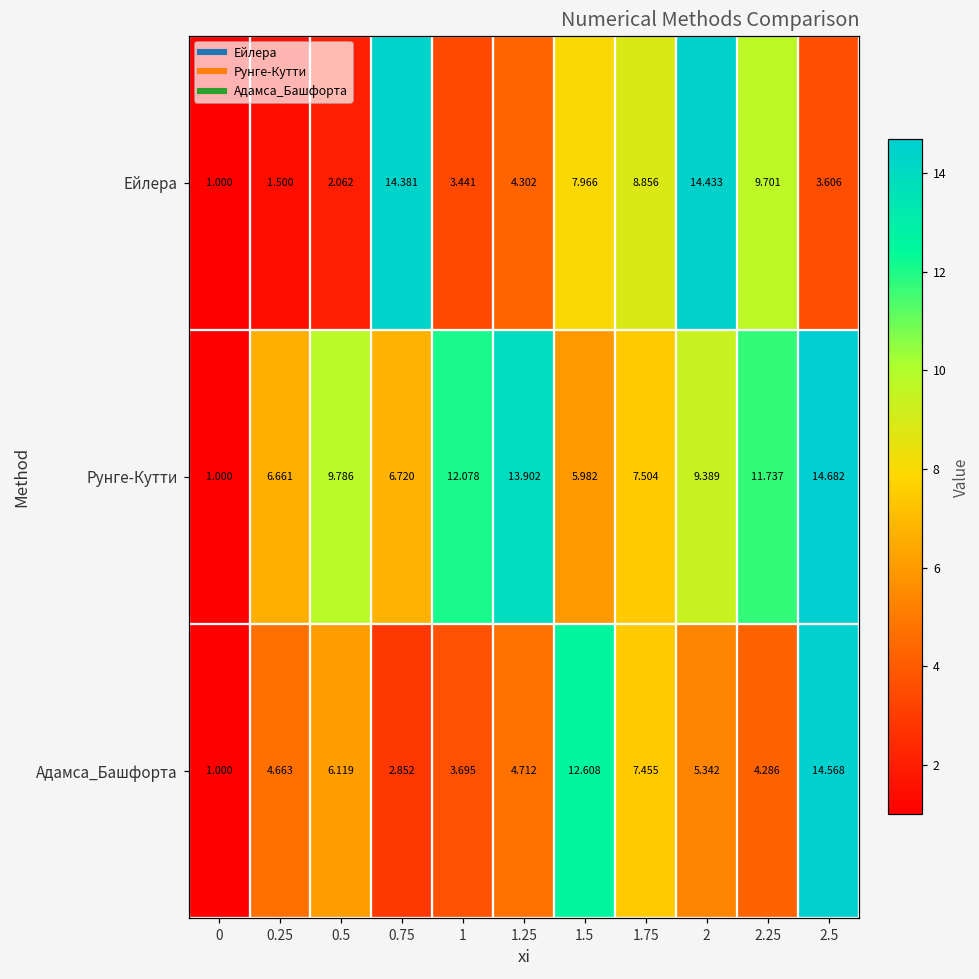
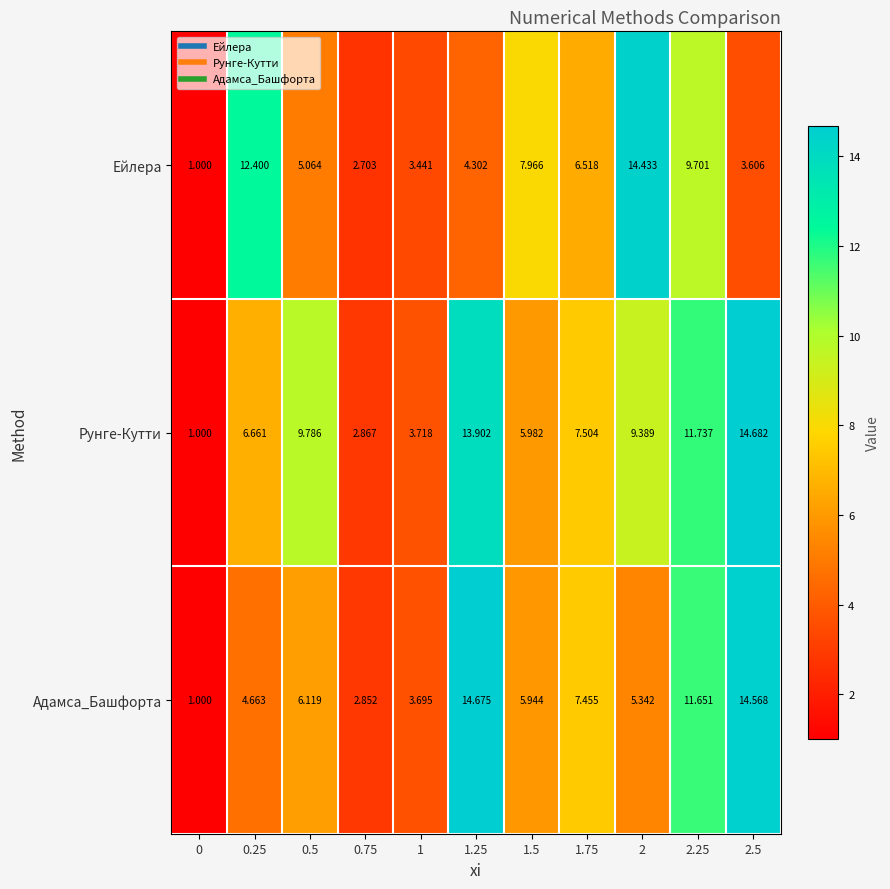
  {
    "Ейлера": {
      "0": 1.000,
-     "0.25": 1.500,
-     "0.5": 2.062,
-     "0.75": 14.381,
+     "0.25": 12.400,
+     "0.5": 5.064,
+     "0.75": 2.703,
      "1": 3.441,
      "1.25": 4.302,
      "1.5": 7.966,
-     "1.75": 8.856,
+     "1.75": 6.518,
      "2": 14.433,
      "2.25": 9.701,
      "2.5": 3.606
    },
    "Рунге-Кутти": {
      "0": 1.000,
      "0.25": 6.661,
      "0.5": 9.786,
-     "0.75": 6.720,
-     "1": 12.078,
+     "0.75": 2.867,
+     "1": 3.718,
      "1.25": 13.902,
      "1.5": 5.982,
      "1.75": 7.504,
      "2": 9.389,
      "2.25": 11.737,
      "2.5": 14.682
    },
    "Адамса_Башфорта": {
      "0": 1.000,
      "0.25": 4.663,
      "0.5": 6.119,
      "0.75": 2.852,
      "1": 3.695,
-     "1.25": 4.712,
-     "1.5": 12.608,
+     "1.25": 14.675,
+     "1.5": 5.944,
      "1.75": 7.455,
      "2": 5.342,
-     "2.25": 4.286,
+     "2.25": 11.651,
      "2.5": 14.568
    }
  }
